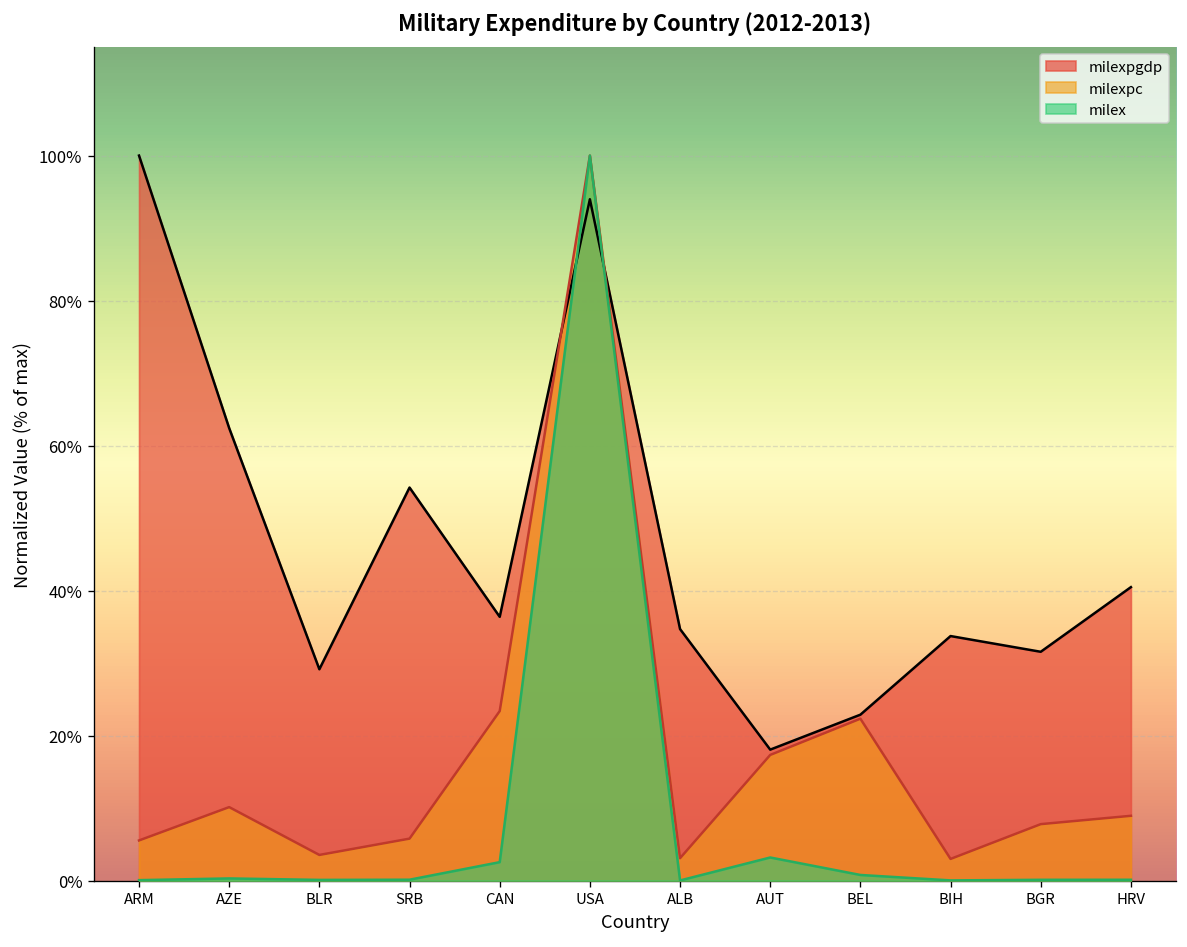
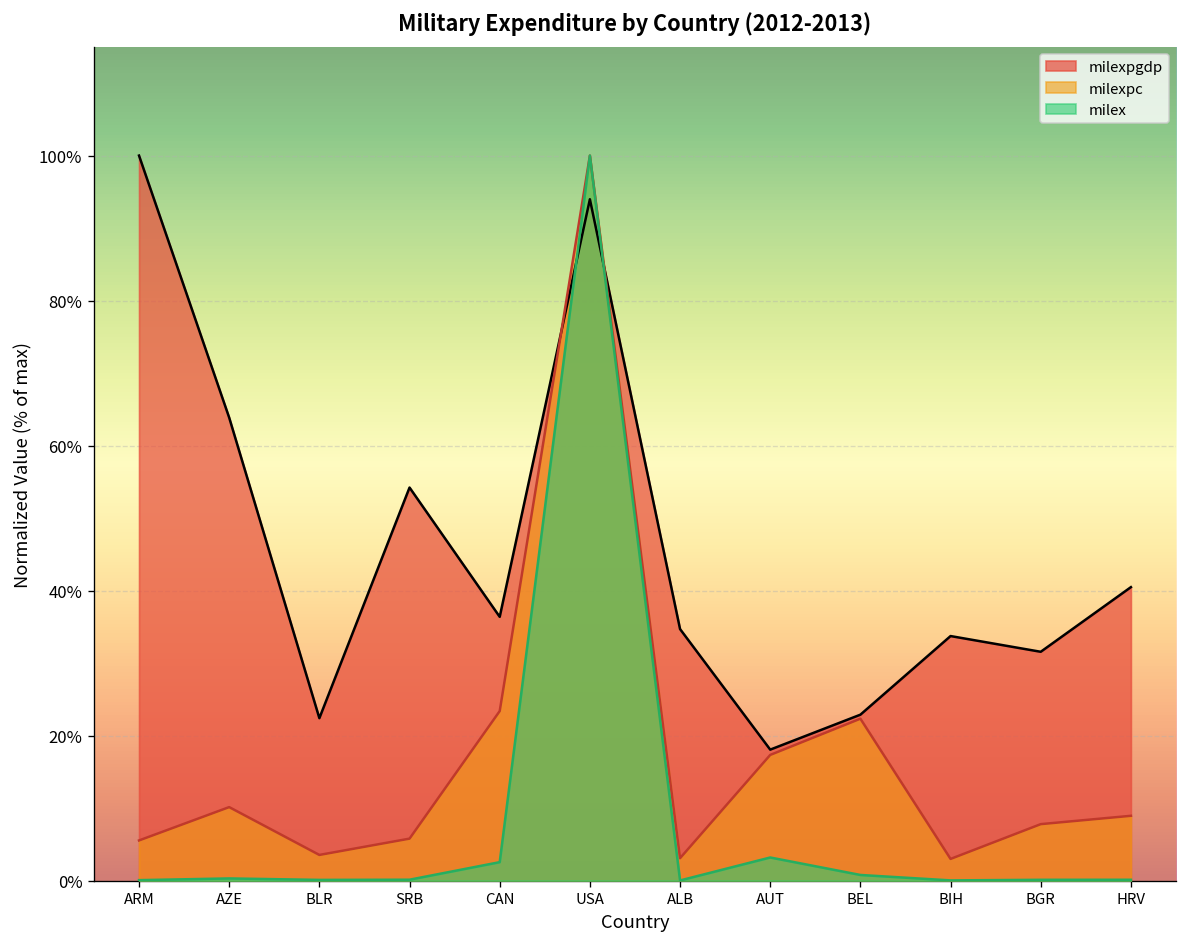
  {
    "milexpgdp": {
      "ARM": "100%",
-     "AZE": "62%",
-     "BLR": "29%",
+     "AZE": "64%",
+     "BLR": "22%",
      "SRB": "54%",
      "CAN": "36%",
      "USA": "94%",
      "ALB": "35%",
      "AUT": "18%",
      "BEL": "23%",
      "BIH": "34%",
      "BGR": "32%",
      "HRV": "40%"
    },
    "milexpc": {
      "ARM": "6%",
      "AZE": "10%",
      "BLR": "4%",
      "SRB": "6%",
      "CAN": "23%",
      "ALB": "3%",
      "AUT": "17%",
      "BEL": "22%",
      "BIH": "3%",
      "BGR": "8%",
      "HRV": "9%"
    },
    "milex": {
      "ARM": "0%",
      "AZE": "0%",
      "BLR": "0%",
      "SRB": "0%",
      "CAN": "3%",
      "ALB": "0%",
      "AUT": "3%",
      "BEL": "1%",
      "BIH": "0%",
      "BGR": "0%",
      "HRV": "0%"
    }
  }
